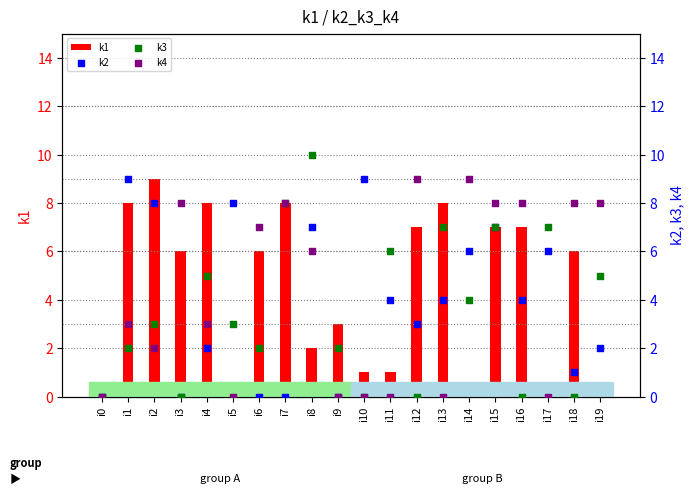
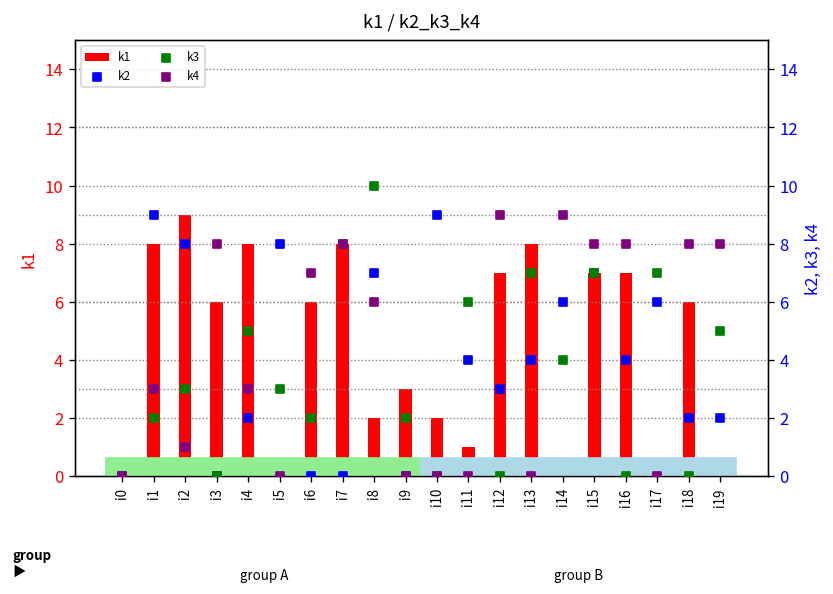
  {
    "k1": {
      "i1": 8,
      "i2": 9,
      "i3": 6,
      "i4": 8,
      "i6": 6,
      "i7": 8,
      "i8": 2,
      "i9": 3,
-     "i10": 1,
+     "i10": 2,
      "i11": 1,
      "i12": 7,
      "i13": 8,
      "i15": 7,
      "i16": 7,
      "i18": 6
    },
    "k2": {
-     "i18": 1
+     "i18": 2
    },
    "k4": {
-     "i2": 2
+     "i2": 1
    }
  }
